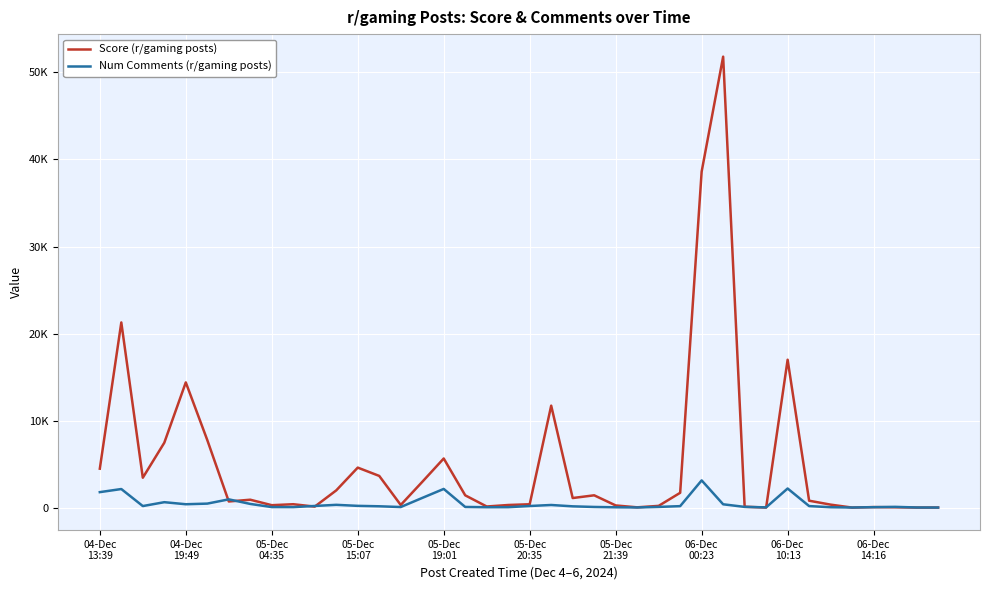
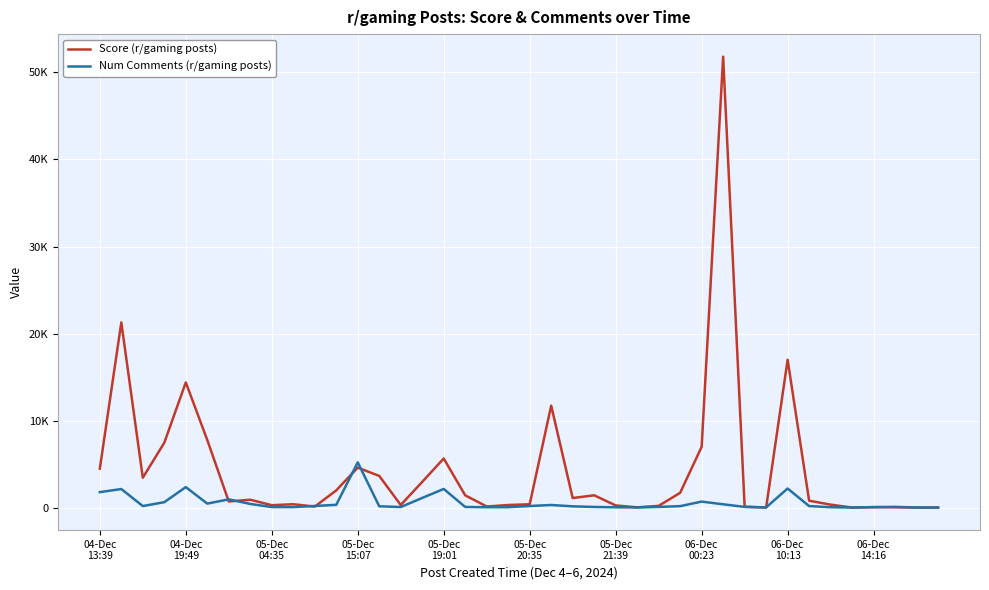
  {
    "Score (r/gaming posts)": {
      "04-Dec 13:39": 4000,
      "04-Dec 19:49": 14000,
      "05-Dec 15:07": 5000,
      "05-Dec 19:01": 6000,
-     "06-Dec 00:23": 39000,
+     "06-Dec 00:23": 7000,
      "06-Dec 10:13": 17000
    },
    "Num Comments (r/gaming posts)": {
      "04-Dec 13:39": 2000,
-     "04-Dec 19:49": 0,
-     "05-Dec 15:07": 0,
+     "04-Dec 19:49": 2000,
+     "05-Dec 15:07": 5000,
      "05-Dec 19:01": 2000,
-     "06-Dec 00:23": 3000,
+     "06-Dec 00:23": 1000,
      "06-Dec 10:13": 2000
    }
  }
